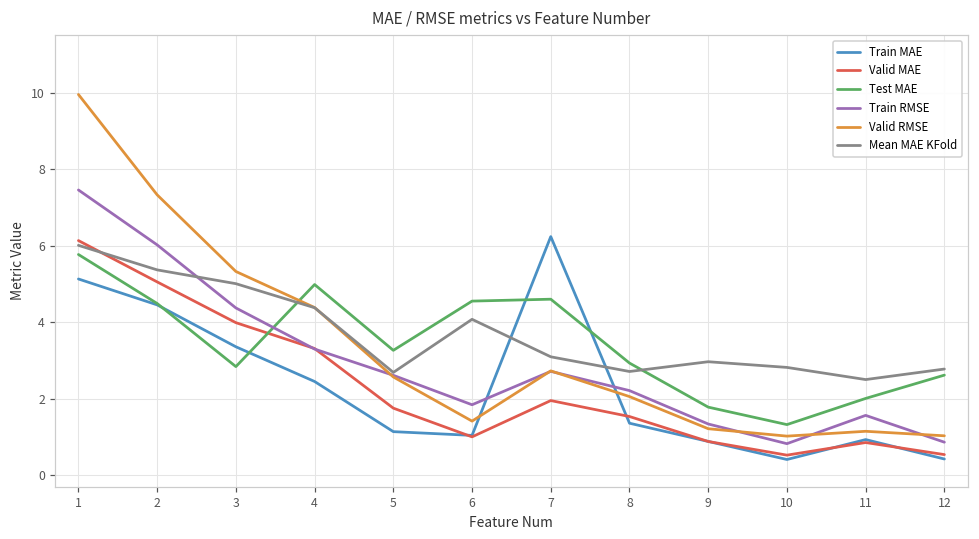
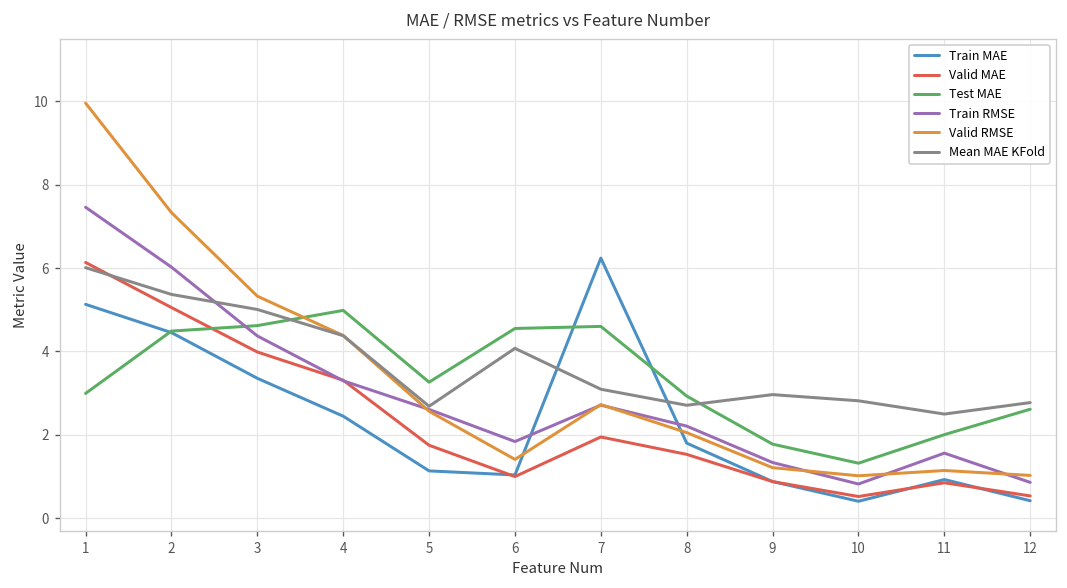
  {
    "Train MAE": {
      "1": 5.1,
      "3": 3.4,
      "4": 2.4,
      "5": 1.1,
      "7": 6.2,
-     "8": 1.4,
+     "8": 1.8,
      "10": 0.4,
      "11": 0.9,
      "12": 0.4
    },
    "Test MAE": {
-     "1": 5.8,
-     "3": 2.8,
+     "1": 3.0,
+     "3": 4.6,
      "4": 5.0,
      "5": 3.3,
      "6": 4.6,
      "7": 4.6,
      "8": 2.9,
      "9": 1.8,
      "10": 1.3,
      "11": 2.0,
      "12": 2.6
    }
  }
